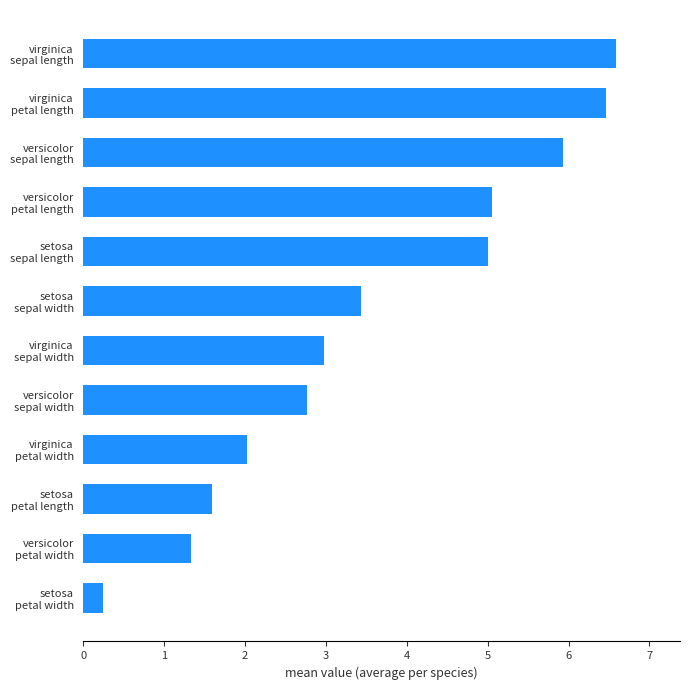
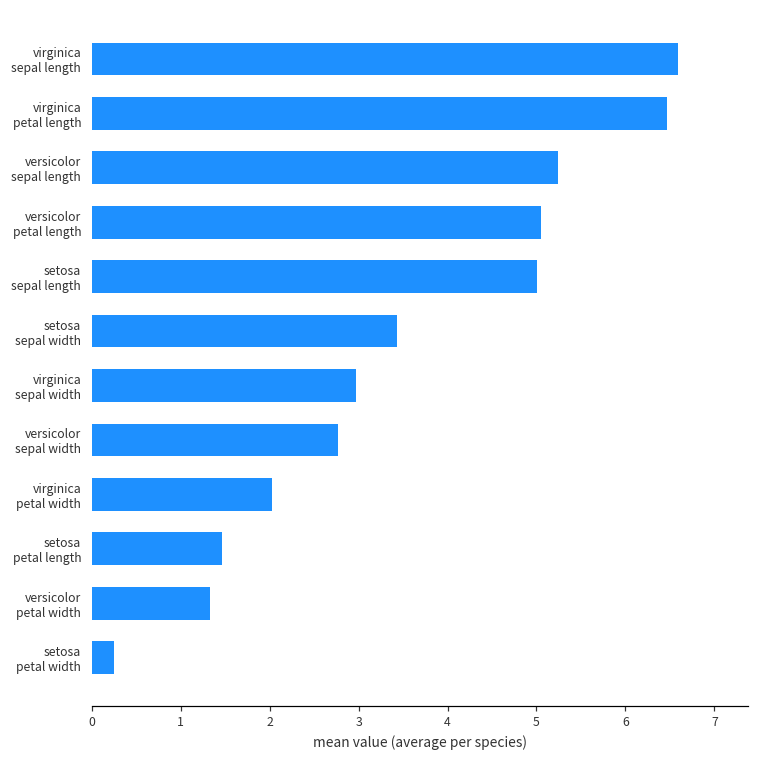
  {
    "virginica sepal length": 6.6,
    "virginica petal length": 6.5,
-   "versicolor sepal length": 5.9,
+   "versicolor sepal length": 5.2,
    "versicolor petal length": 5.1,
    "setosa sepal length": 5.0,
    "setosa sepal width": 3.4,
    "virginica sepal width": 3.0,
    "versicolor sepal width": 2.8,
    "virginica petal width": 2.0,
-   "setosa petal length": 1.6,
+   "setosa petal length": 1.5,
    "versicolor petal width": 1.3,
    "setosa petal width": 0.2
  }
